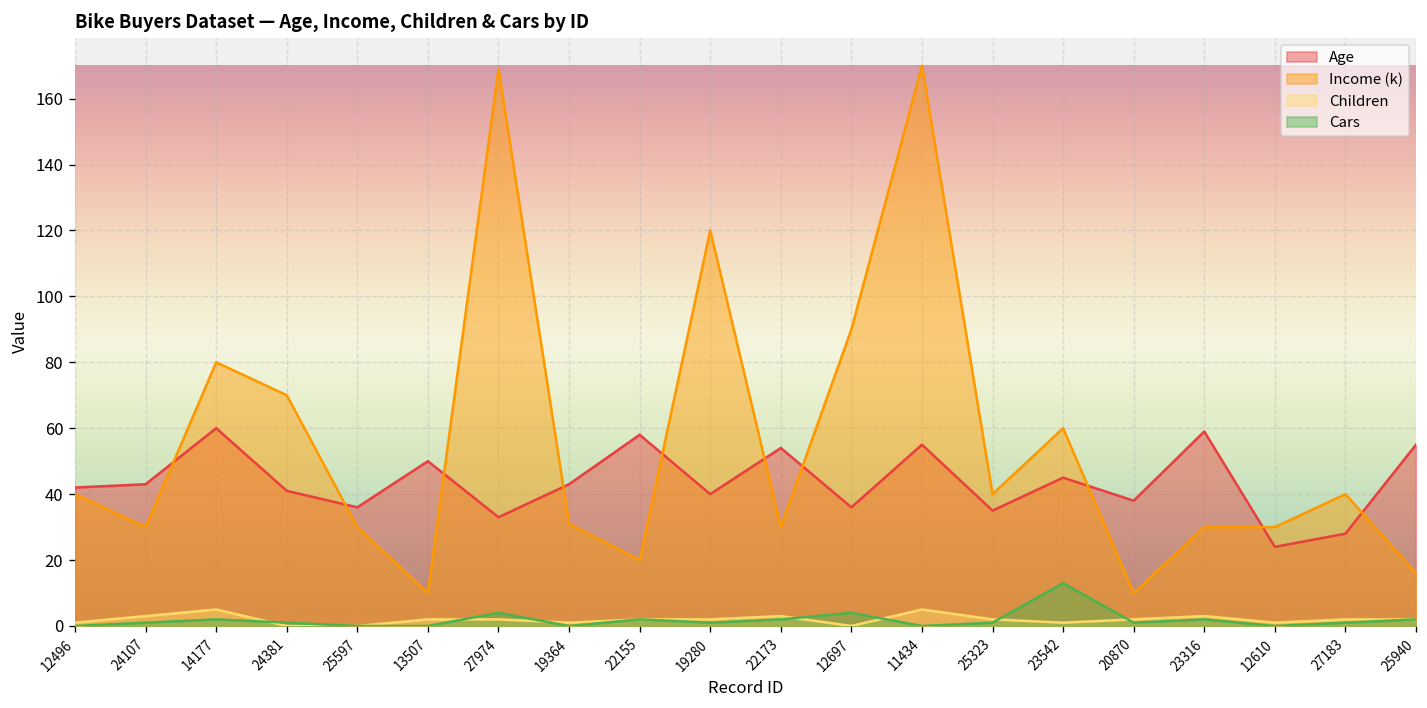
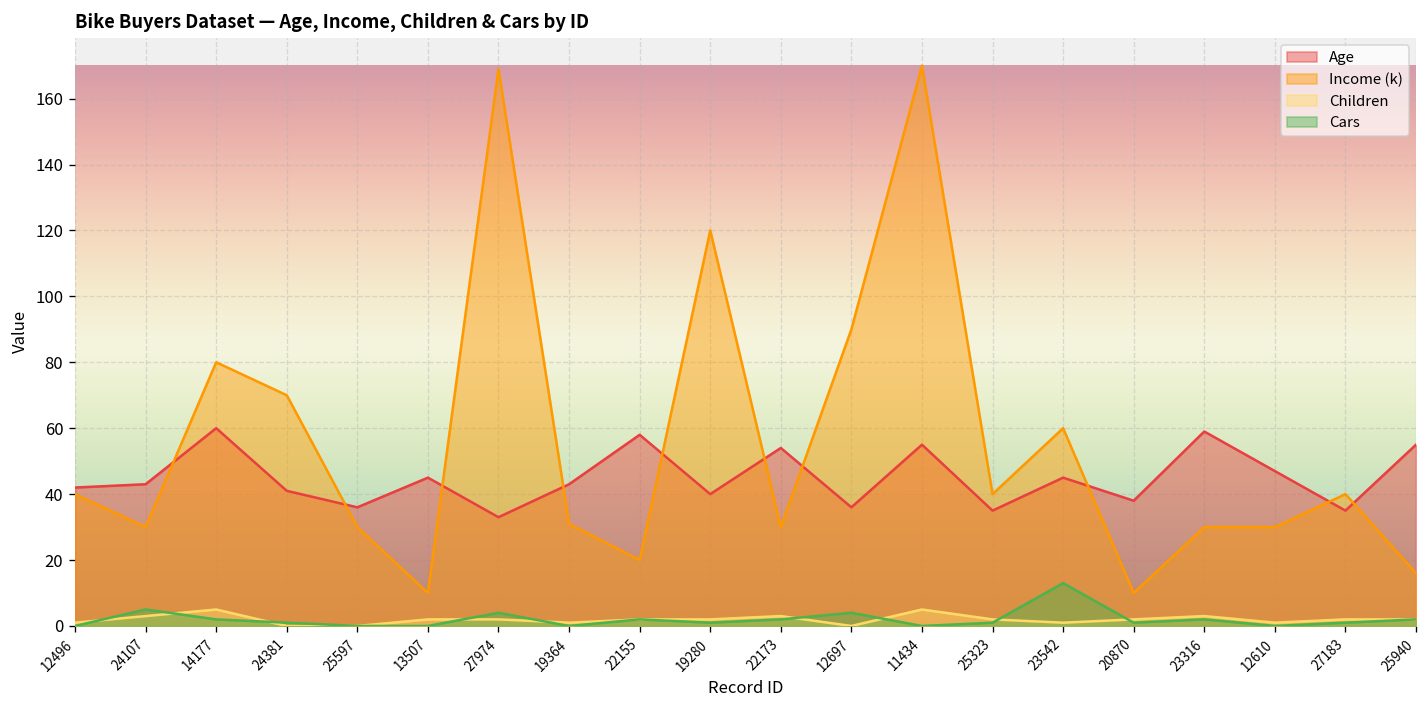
  {
    "Age": {
      "12496": 42,
      "24107": 43,
      "14177": 60,
      "24381": 41,
      "25597": 36,
-     "13507": 50,
+     "13507": 45,
      "27974": 33,
      "19364": 43,
      "22155": 58,
      "19280": 40,
      "22173": 54,
      "12697": 36,
      "11434": 55,
      "25323": 35,
      "23542": 45,
      "20870": 38,
      "23316": 59,
-     "12610": 24,
-     "27183": 28,
+     "12610": 47,
+     "27183": 35,
      "25940": 55
    },
    "Income (k)": {
      "12496": 40,
      "24107": 30,
      "14177": 80,
      "24381": 70,
      "25597": 30,
      "13507": 10,
      "27974": 169,
      "19364": 31,
      "22155": 20,
      "19280": 120,
      "22173": 30,
      "12697": 90,
      "11434": 170,
      "25323": 40,
      "23542": 60,
      "20870": 10,
      "23316": 30,
      "12610": 30,
      "27183": 40,
      "25940": 16
    },
    "Children": {
      "12496": 1,
      "24107": 3,
      "14177": 5,
      "24381": 0,
      "13507": 2,
      "27974": 2,
      "19364": 1,
      "19280": 2,
      "22173": 3,
      "12697": 0,
      "11434": 5,
      "25323": 2,
      "23542": 1,
      "20870": 2,
      "23316": 3,
      "12610": 1,
      "27183": 2
    },
    "Cars": {
      "12496": 0,
-     "24107": 1,
+     "24107": 5,
      "14177": 2,
      "24381": 1,
      "13507": 0,
      "27974": 4,
      "19364": 0,
      "19280": 1,
      "22173": 2,
      "12697": 4,
      "11434": 0,
      "25323": 1,
      "23542": 13,
      "20870": 1,
      "23316": 2,
      "12610": 0,
      "27183": 1
    }
  }
